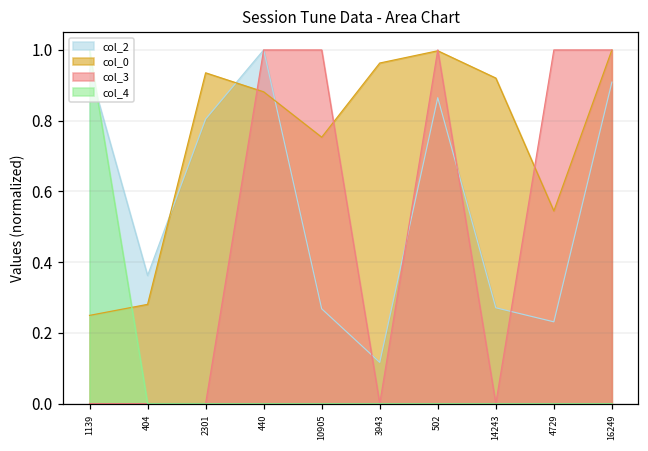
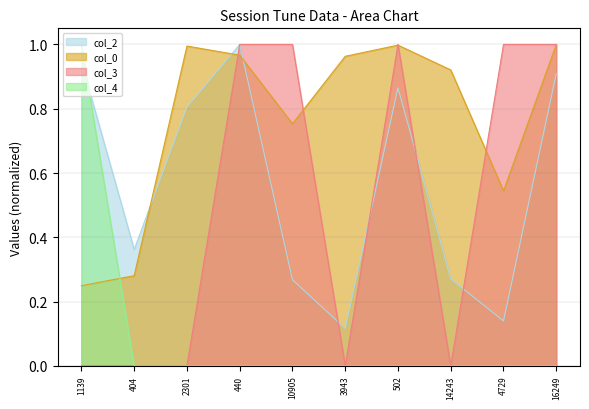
  {
    "col_2": {
      "404": 0.36,
      "2301": 0.80,
      "10905": 0.27,
      "3943": 0.12,
      "502": 0.86,
      "14243": 0.27,
-     "4729": 0.23,
+     "4729": 0.14,
      "16249": 0.91
    },
    "col_0": {
      "1139": 0.25,
      "404": 0.28,
-     "2301": 0.94,
-     "440": 0.88,
+     "2301": 0.99,
+     "440": 0.97,
      "10905": 0.75,
      "3943": 0.96,
      "14243": 0.92,
      "4729": 0.54
    },
    "col_3": {
      "1139": 0.00,
      "10905": 1.00,
      "4729": 1.00
    },
    "col_4": {
      "440": 0.00,
      "10905": 0.00,
      "502": 0.00,
      "4729": 0.00,
      "16249": 0.00
    }
  }
